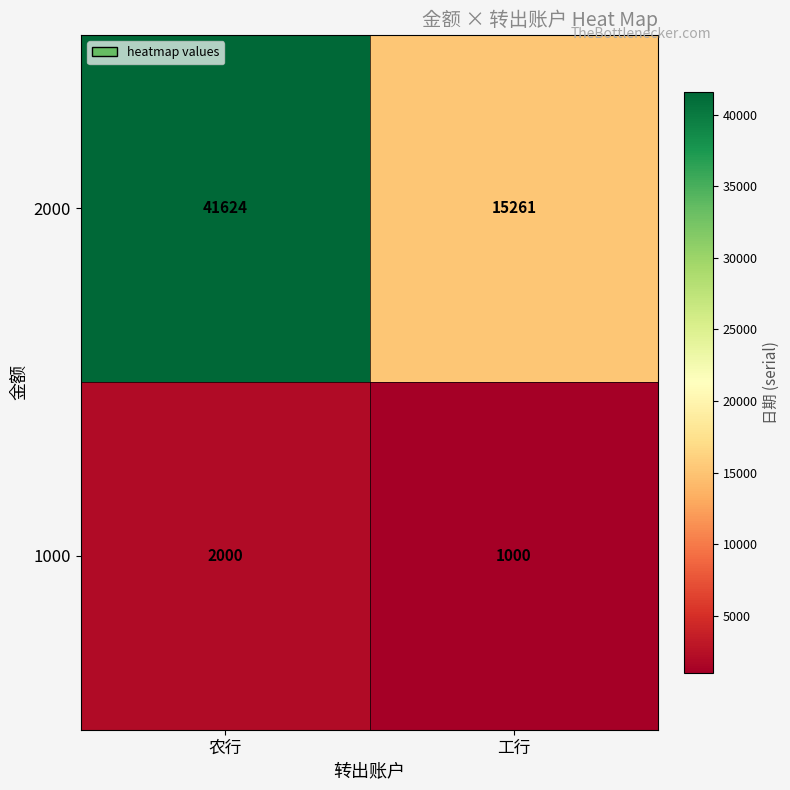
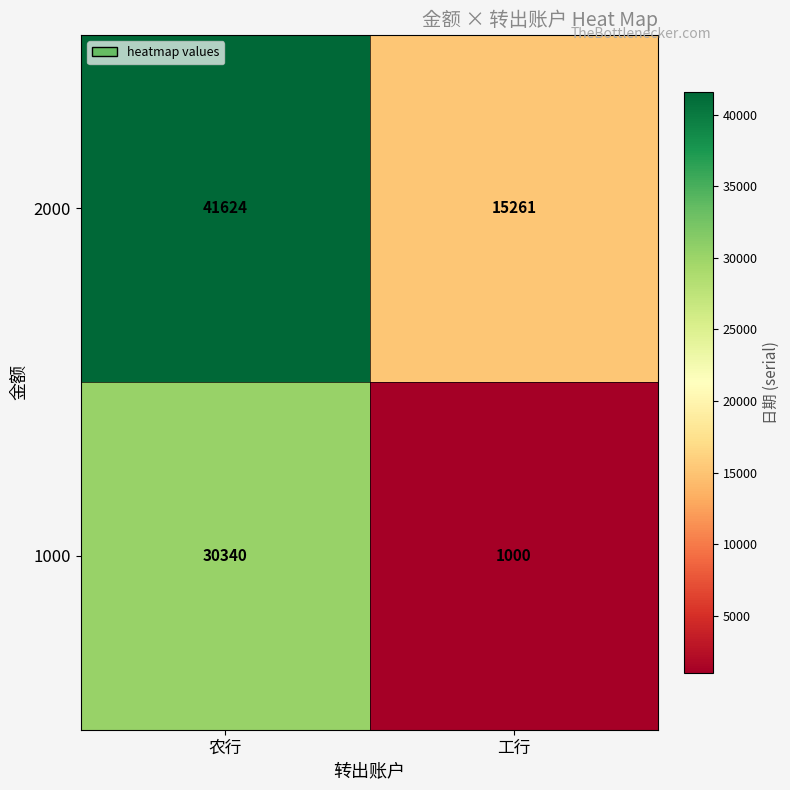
  {
    "2000": {
      "农行": 41624,
      "工行": 15261
    },
    "1000": {
-     "农行": 2000,
+     "农行": 30340,
      "工行": 1000
    }
  }
